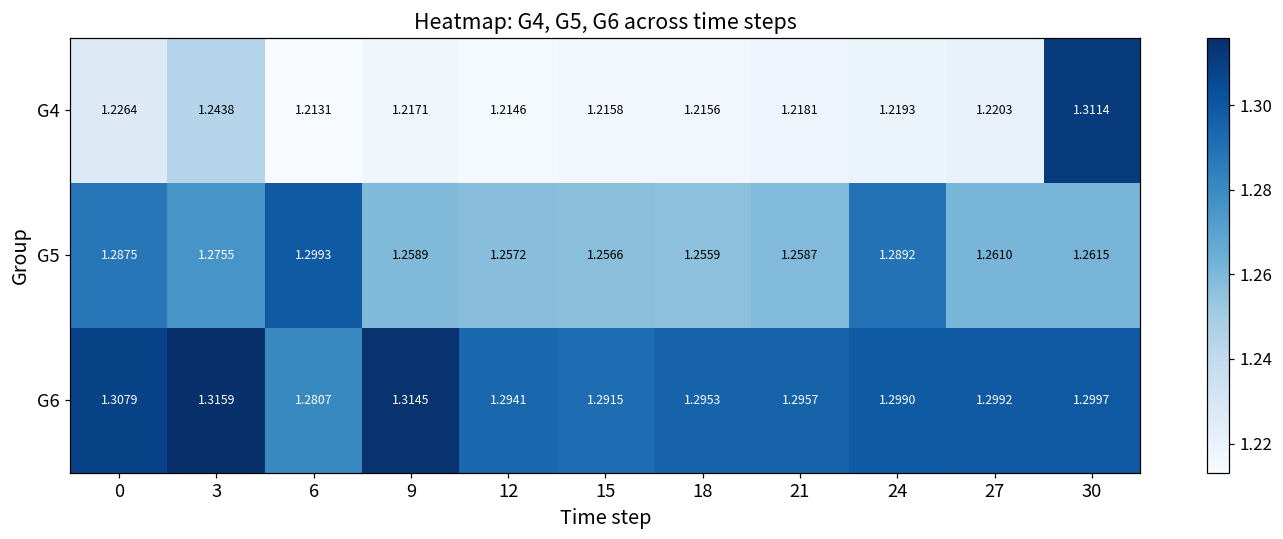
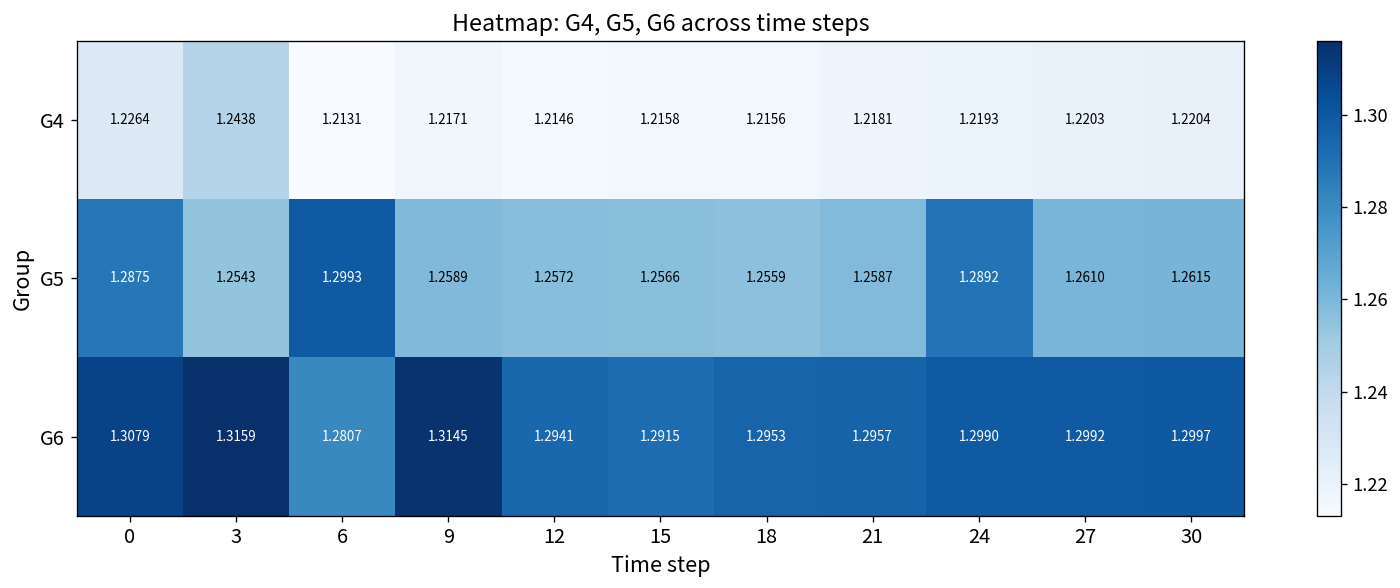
  {
    "G4": {
      "0": 1.2264,
      "3": 1.2438,
      "6": 1.2131,
      "9": 1.2171,
      "12": 1.2146,
      "15": 1.2158,
      "18": 1.2156,
      "21": 1.2181,
      "24": 1.2193,
      "27": 1.2203,
-     "30": 1.3114
+     "30": 1.2204
    },
    "G5": {
      "0": 1.2875,
-     "3": 1.2755,
+     "3": 1.2543,
      "6": 1.2993,
      "9": 1.2589,
      "12": 1.2572,
      "15": 1.2566,
      "18": 1.2559,
      "21": 1.2587,
      "24": 1.2892,
      "27": 1.2610,
      "30": 1.2615
    },
    "G6": {
      "0": 1.3079,
      "3": 1.3159,
      "6": 1.2807,
      "9": 1.3145,
      "12": 1.2941,
      "15": 1.2915,
      "18": 1.2953,
      "21": 1.2957,
      "24": 1.2990,
      "27": 1.2992,
      "30": 1.2997
    }
  }
